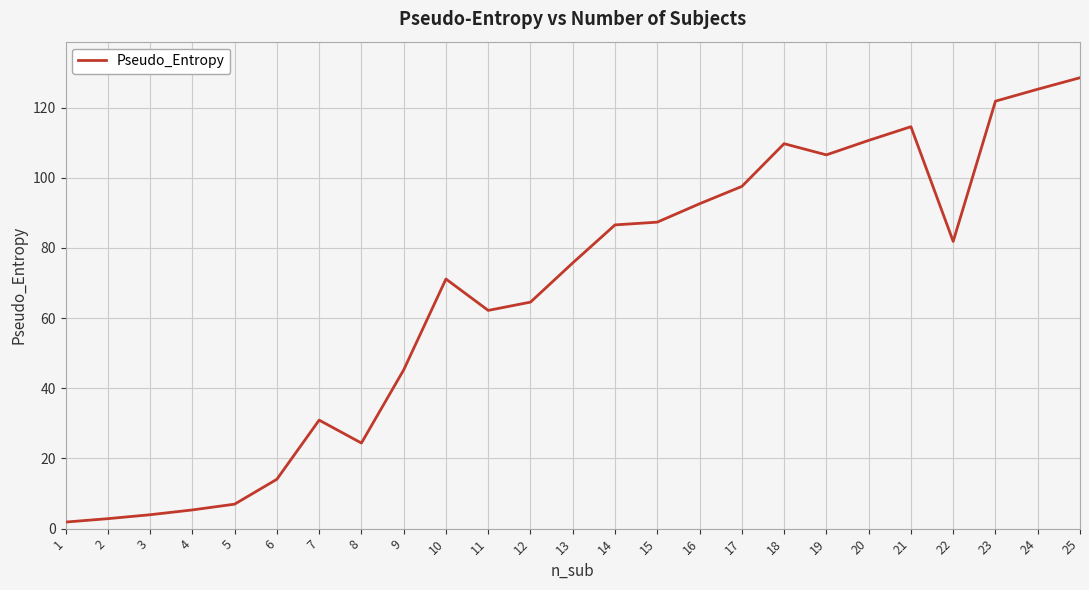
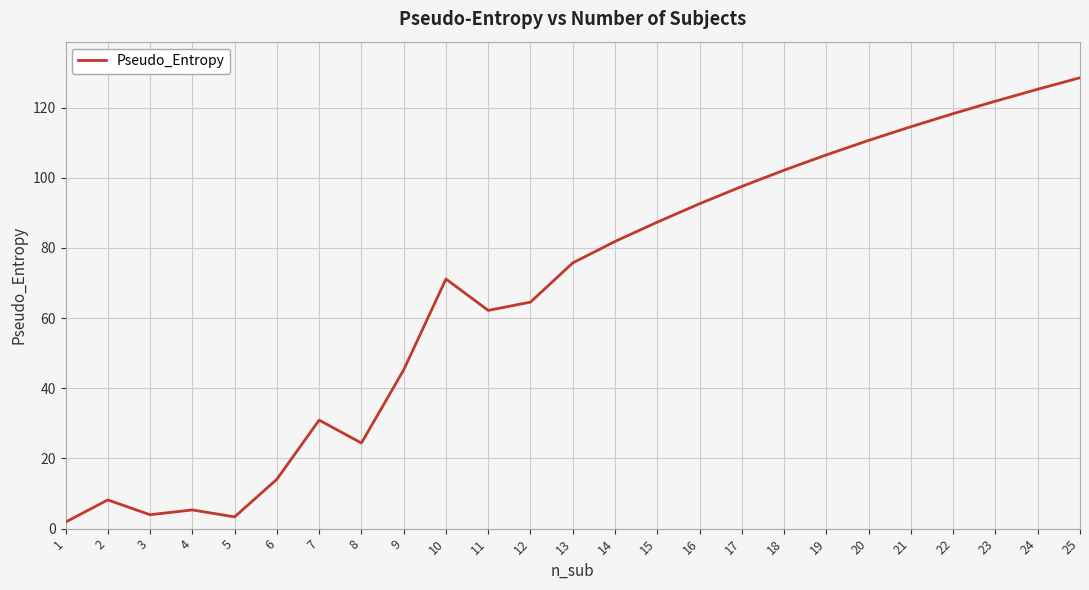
  {
    "1": 2,
-   "2": 3,
+   "2": 8,
    "3": 4,
    "4": 5,
-   "5": 7,
+   "5": 3,
    "6": 14,
    "7": 31,
    "8": 24,
    "9": 45,
    "10": 71,
    "11": 62,
    "12": 65,
    "13": 76,
-   "14": 87,
+   "14": 82,
    "15": 87,
    "16": 93,
    "17": 98,
-   "18": 110,
+   "18": 102,
    "19": 107,
    "20": 111,
    "21": 115,
-   "22": 82,
+   "22": 118,
    "23": 122,
    "24": 125,
    "25": 129
  }
